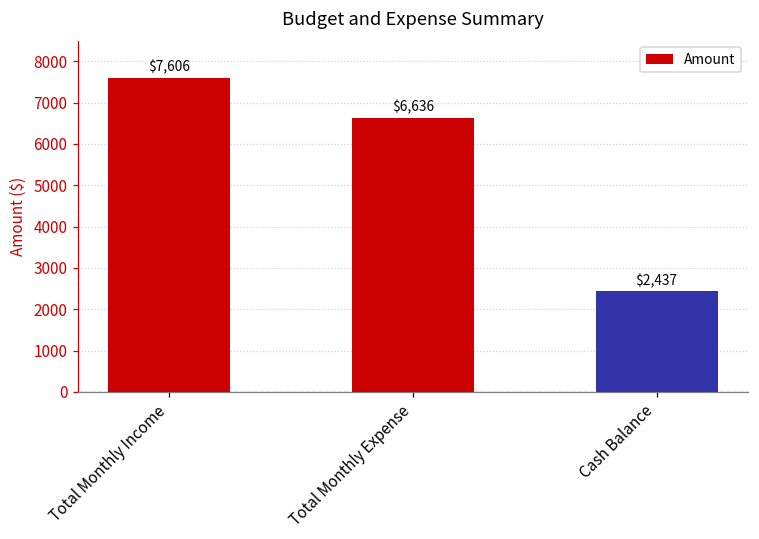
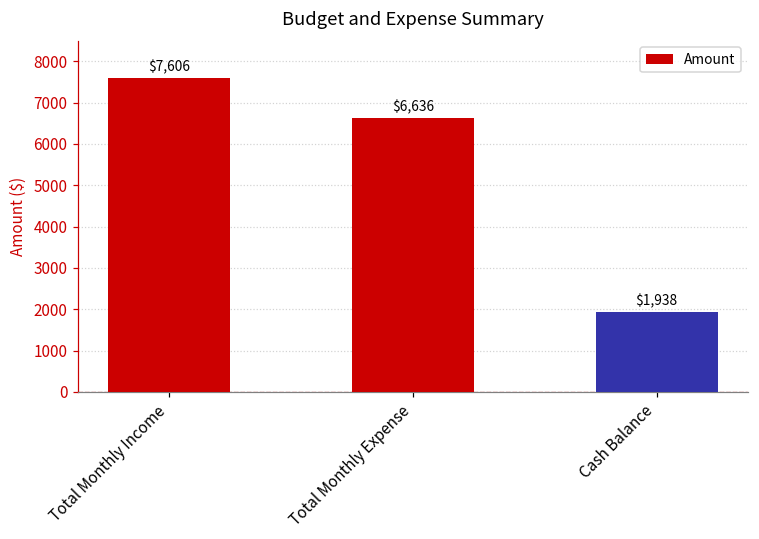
  {
    "Total Monthly Income": "$7,606",
    "Total Monthly Expense": "$6,636",
-   "Cash Balance": "$2,437"
+   "Cash Balance": "$1,938"
  }
